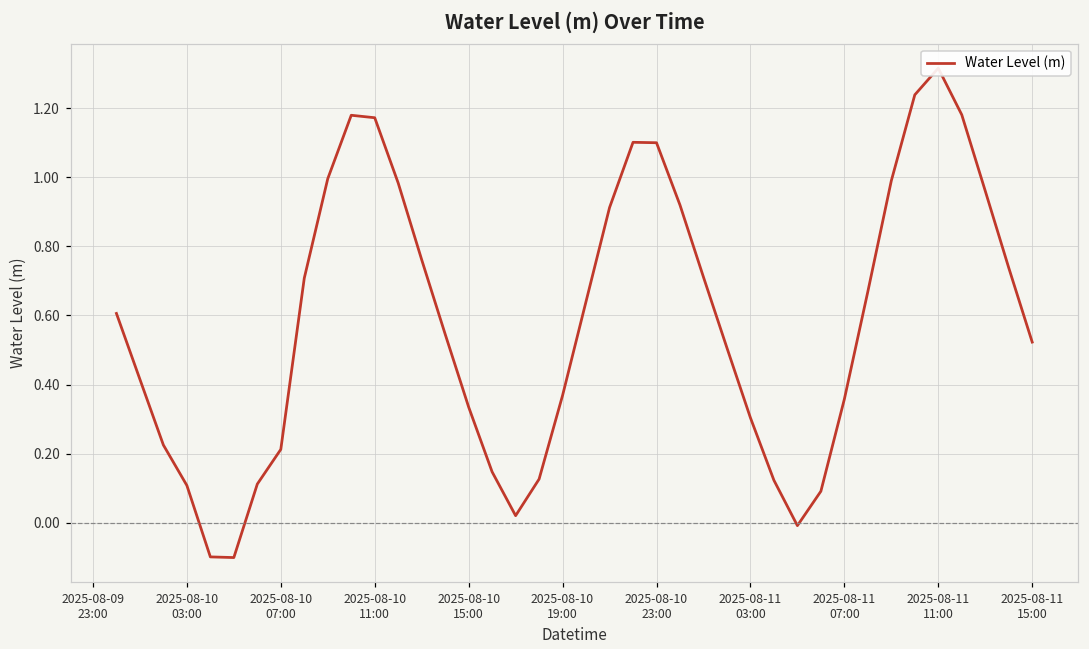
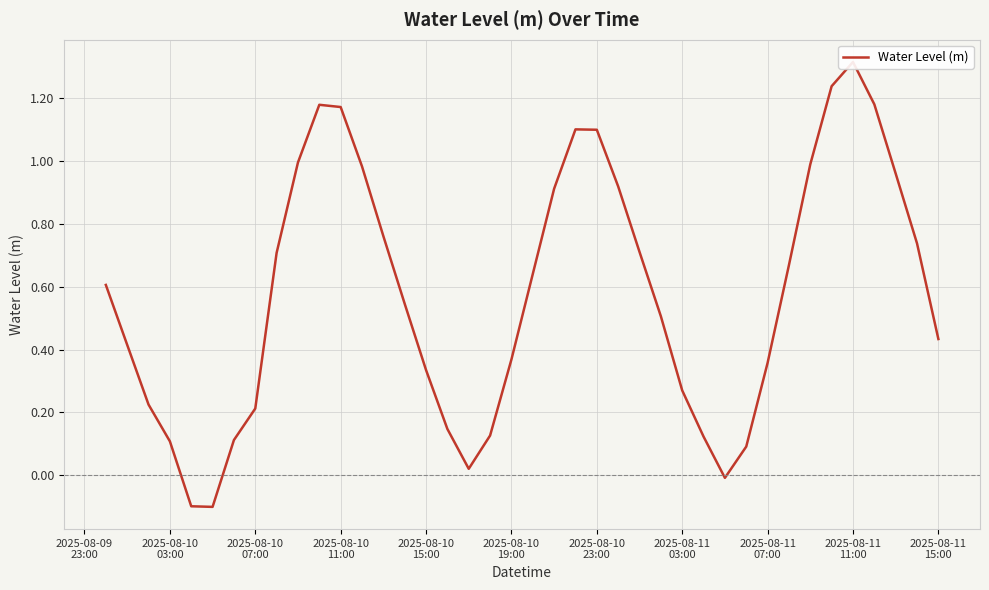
  {
    "2025-08-10 03:00": 0.11,
    "2025-08-10 07:00": 0.21,
    "2025-08-10 11:00": 1.17,
    "2025-08-10 15:00": 0.33,
    "2025-08-10 19:00": 0.37,
    "2025-08-10 23:00": 1.10,
-   "2025-08-11 03:00": 0.30,
+   "2025-08-11 03:00": 0.27,
    "2025-08-11 07:00": 0.36,
-   "2025-08-11 15:00": 0.52
+   "2025-08-11 15:00": 0.43
  }
